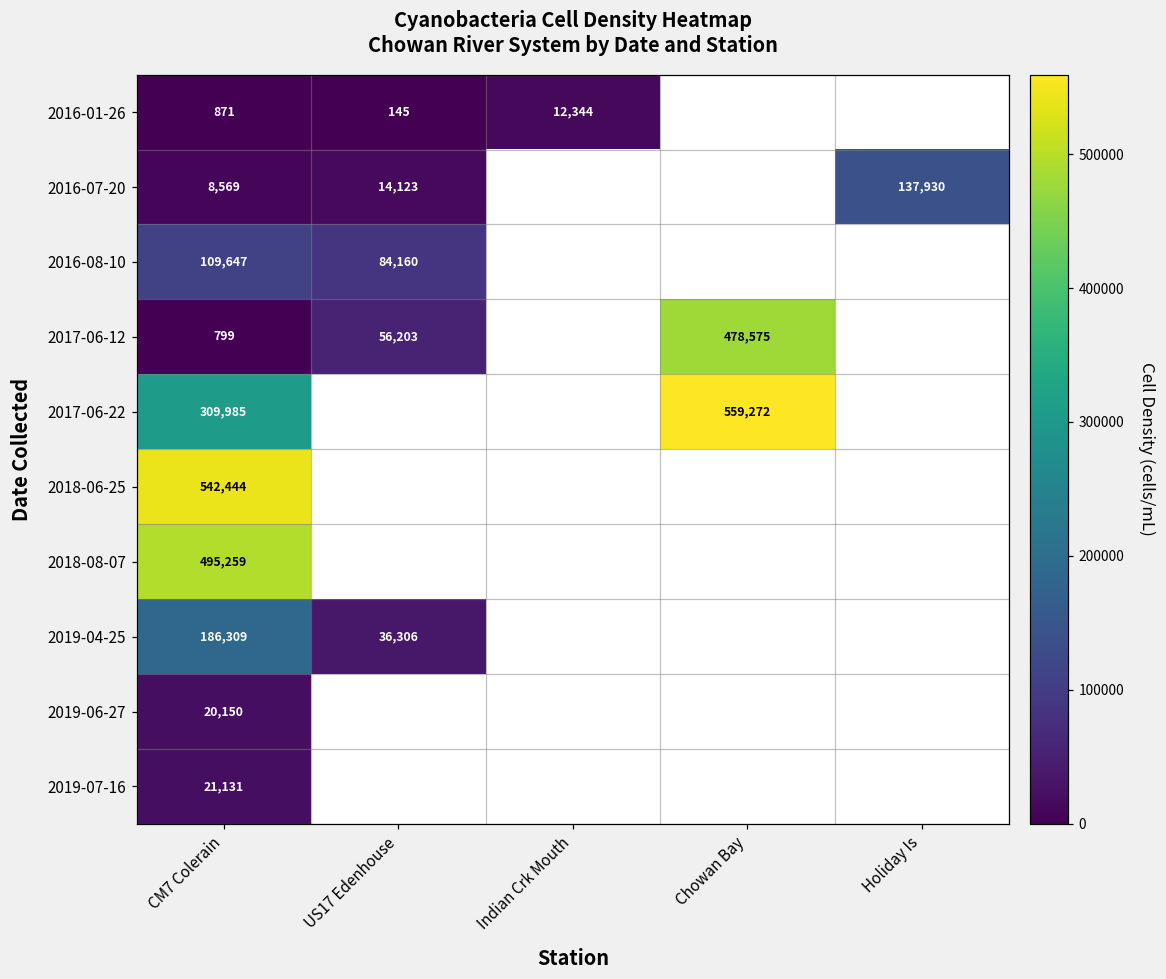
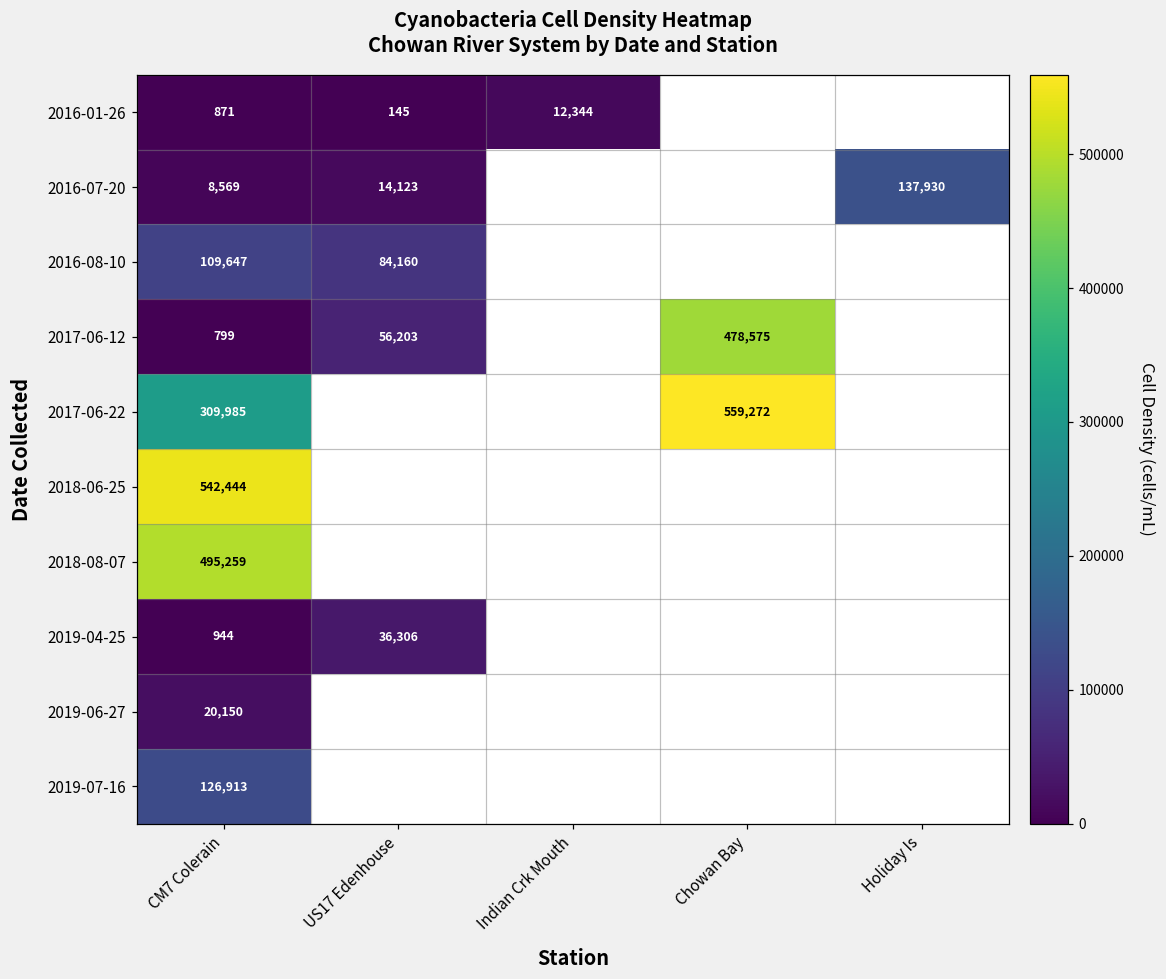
  {
    "2016-01-26": {
      "CM7 Colerain": "871",
      "US17 Edenhouse": "145",
      "Indian Crk Mouth": "12,344"
    },
    "2016-07-20": {
      "CM7 Colerain": "8,569",
      "US17 Edenhouse": "14,123",
      "Holiday Is": "137,930"
    },
    "2016-08-10": {
      "CM7 Colerain": "109,647",
      "US17 Edenhouse": "84,160"
    },
    "2017-06-12": {
      "CM7 Colerain": "799",
      "US17 Edenhouse": "56,203",
      "Chowan Bay": "478,575"
    },
    "2017-06-22": {
      "CM7 Colerain": "309,985",
      "Chowan Bay": "559,272"
    },
    "2018-06-25": {
      "CM7 Colerain": "542,444"
    },
    "2018-08-07": {
      "CM7 Colerain": "495,259"
    },
    "2019-04-25": {
-     "CM7 Colerain": "186,309",
+     "CM7 Colerain": "944",
      "US17 Edenhouse": "36,306"
    },
    "2019-06-27": {
      "CM7 Colerain": "20,150"
    },
    "2019-07-16": {
-     "CM7 Colerain": "21,131"
+     "CM7 Colerain": "126,913"
    }
  }
